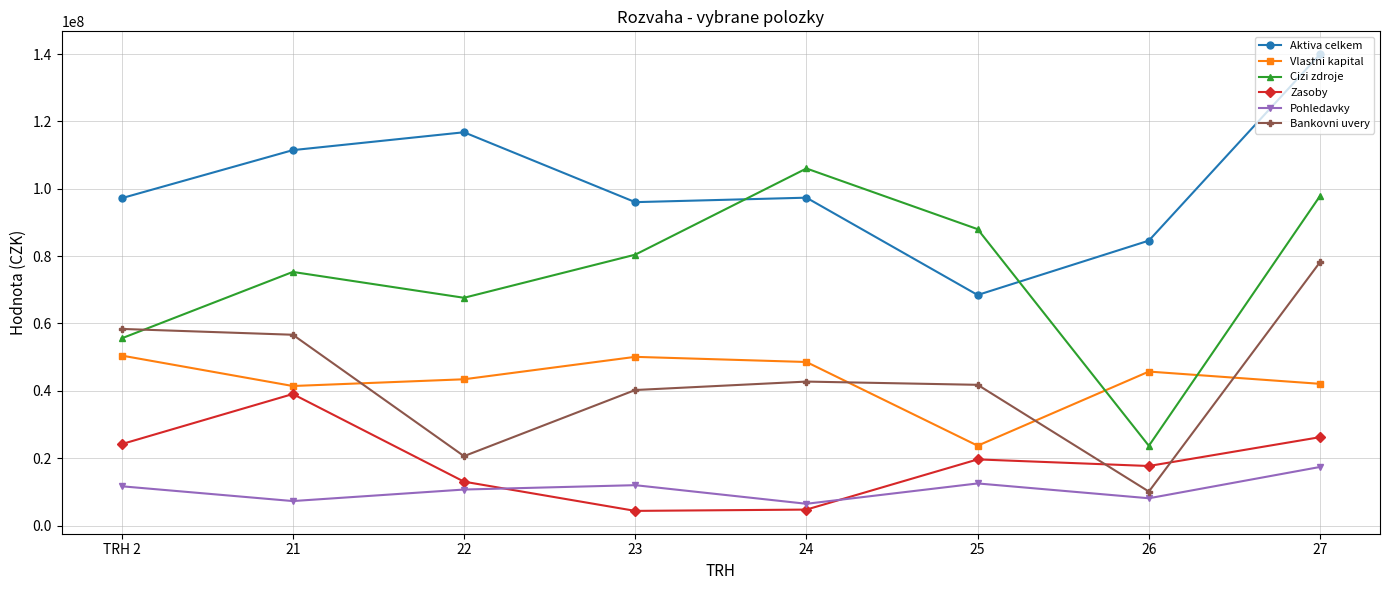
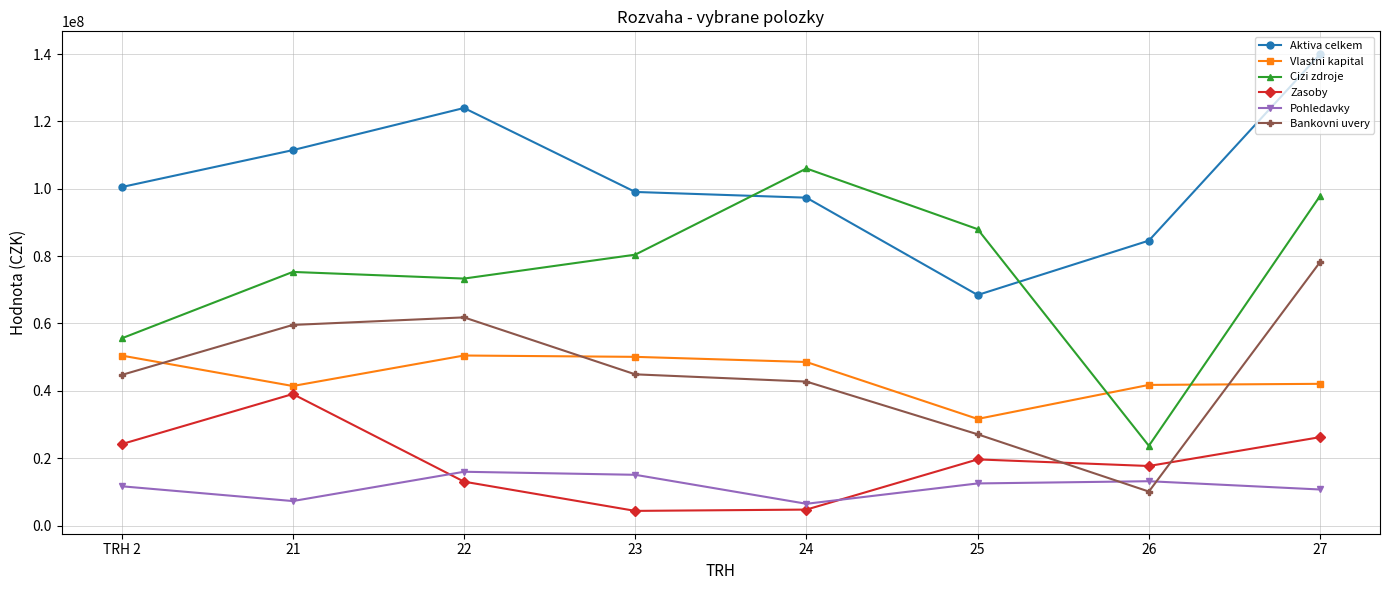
  {
    "Aktiva celkem": {
-     "TRH 2": 97000000,
+     "TRH 2": 101000000,
      "21": 111000000,
-     "22": 117000000,
-     "23": 96000000,
+     "22": 124000000,
+     "23": 99000000,
      "24": 97000000,
      "25": 68000000,
      "26": 85000000
    },
    "Vlastni kapital": {
      "TRH 2": 50000000,
      "21": 41000000,
-     "22": 43000000,
+     "22": 50000000,
      "23": 50000000,
      "24": 49000000,
-     "25": 24000000,
-     "26": 46000000,
+     "25": 32000000,
+     "26": 42000000,
      "27": 42000000
    },
    "Cizi zdroje": {
      "TRH 2": 56000000,
      "21": 75000000,
-     "22": 68000000,
+     "22": 73000000,
      "23": 80000000,
      "24": 106000000,
      "25": 88000000,
      "26": 24000000,
      "27": 98000000
    },
    "Zasoby": {
      "TRH 2": 24000000,
      "21": 39000000,
      "22": 13000000,
      "23": 4000000,
      "24": 5000000,
      "25": 20000000,
      "26": 18000000,
      "27": 26000000
    },
    "Pohledavky": {
      "TRH 2": 12000000,
      "21": 7000000,
-     "22": 11000000,
-     "23": 12000000,
+     "22": 16000000,
+     "23": 15000000,
      "24": 6000000,
      "25": 13000000,
-     "26": 8000000,
-     "27": 17000000
+     "26": 13000000,
+     "27": 11000000
    },
    "Bankovni uvery": {
-     "TRH 2": 58000000,
-     "21": 57000000,
-     "22": 21000000,
-     "23": 40000000,
+     "TRH 2": 45000000,
+     "21": 60000000,
+     "22": 62000000,
+     "23": 45000000,
      "24": 43000000,
-     "25": 42000000,
+     "25": 27000000,
      "26": 10000000,
      "27": 78000000
    }
  }
